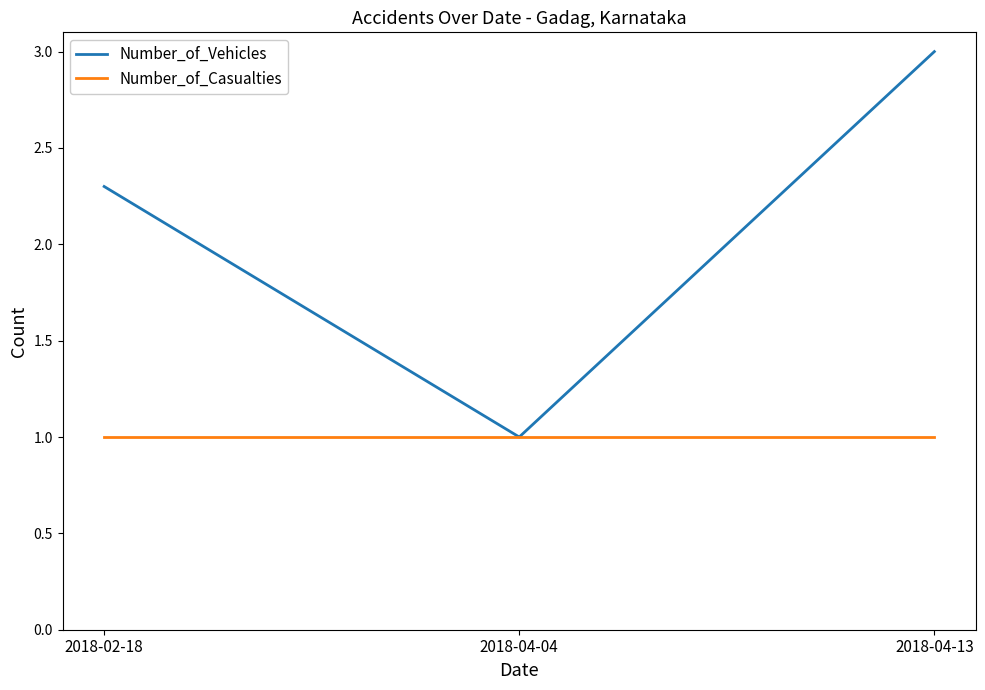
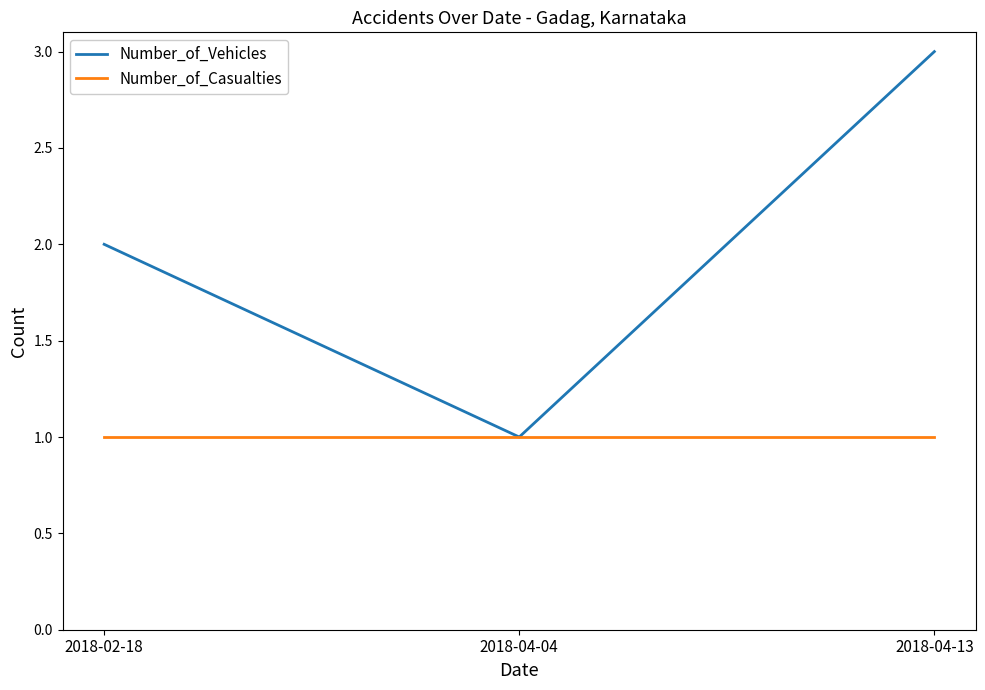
  {
    "Number_of_Vehicles": {
-     "2018-02-18": 2.3,
+     "2018-02-18": 2.0,
      "2018-04-13": 3.0
    },
    "Number_of_Casualties": {
      "2018-02-18": 1.0,
      "2018-04-13": 1.0
    }
  }
